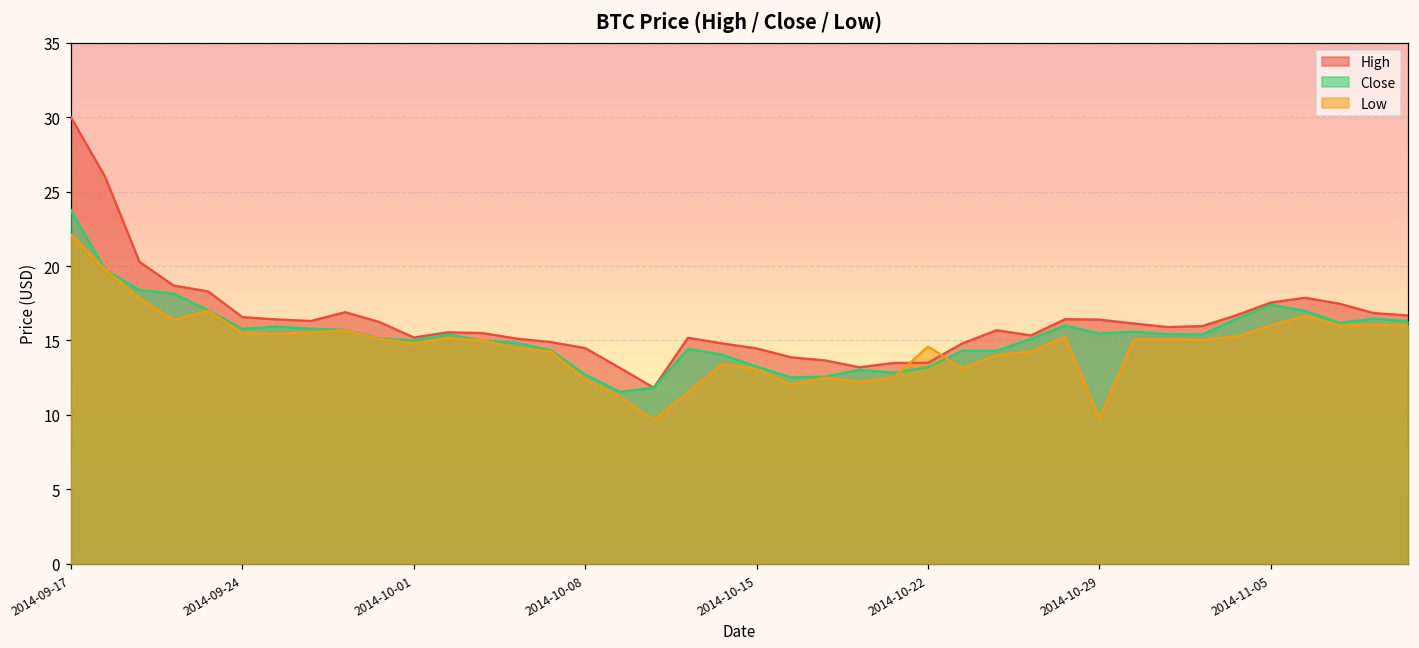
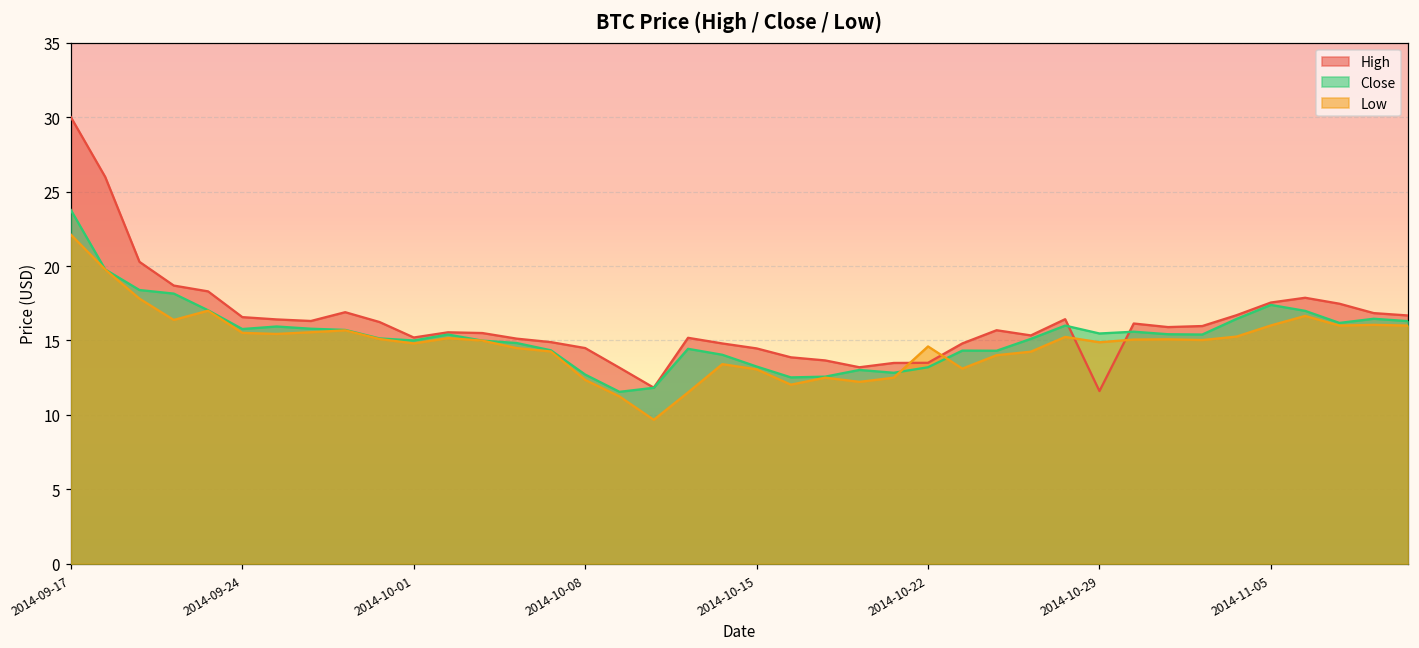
  {
    "High": {
      "2014-09-17": 30.0,
      "2014-09-24": 16.6,
      "2014-10-01": 15.2,
      "2014-10-08": 14.5,
      "2014-10-15": 14.5,
      "2014-10-22": 13.5,
-     "2014-10-29": 16.4
+     "2014-10-29": 11.6
    },
    "Close": {
      "2014-09-17": 23.8,
      "2014-09-24": 15.8,
      "2014-10-01": 15.0,
      "2014-10-08": 12.7,
      "2014-10-15": 13.3,
      "2014-10-22": 13.2,
      "2014-10-29": 15.5
    },
    "Low": {
      "2014-09-17": 22.1,
      "2014-09-24": 15.5,
      "2014-10-01": 14.8,
      "2014-10-08": 12.4,
      "2014-10-15": 13.1,
      "2014-10-22": 14.6,
-     "2014-10-29": 9.8,
+     "2014-10-29": 14.9,
      "2014-11-05": 16.0
    }
  }
